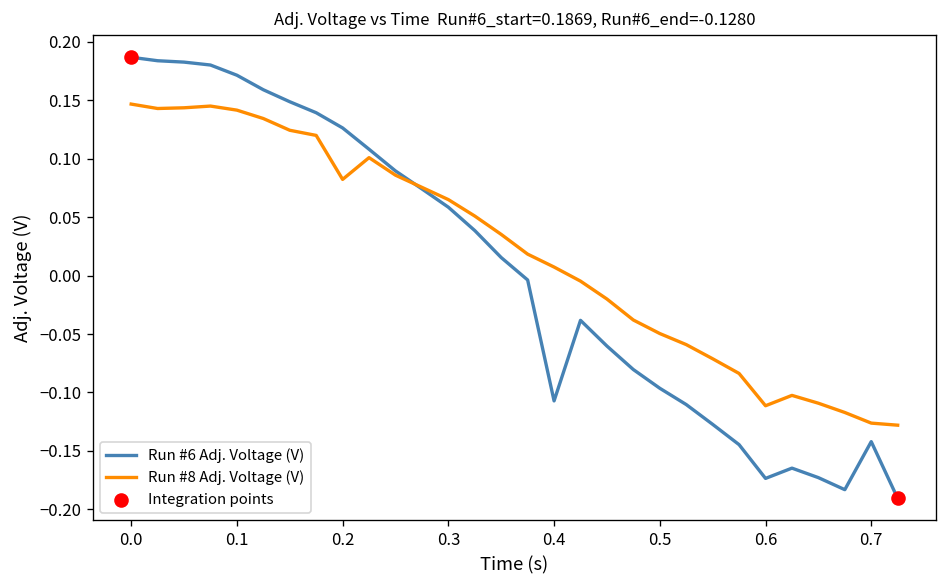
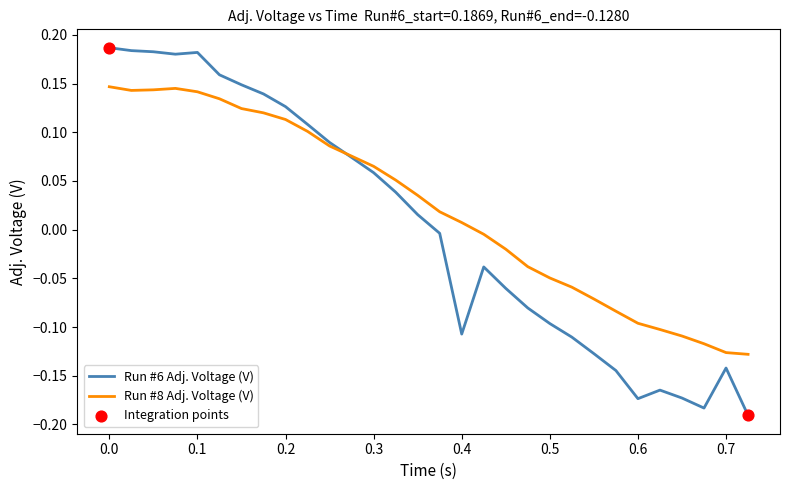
  {
    "Run #6 Adj. Voltage (V)": {
-     "0.1": 0.17,
+     "0.1": 0.18,
      "0.2": 0.13,
      "0.3": 0.06,
      "0.4": -0.11,
      "0.5": -0.10,
      "0.6": -0.17,
      "0.7": -0.14
    },
    "Run #8 Adj. Voltage (V)": {
      "0.0": 0.15,
      "0.1": 0.14,
-     "0.2": 0.08,
+     "0.2": 0.11,
      "0.3": 0.07,
      "0.4": 0.01,
      "0.5": -0.05,
-     "0.6": -0.11,
+     "0.6": -0.10,
      "0.7": -0.13
    }
  }
